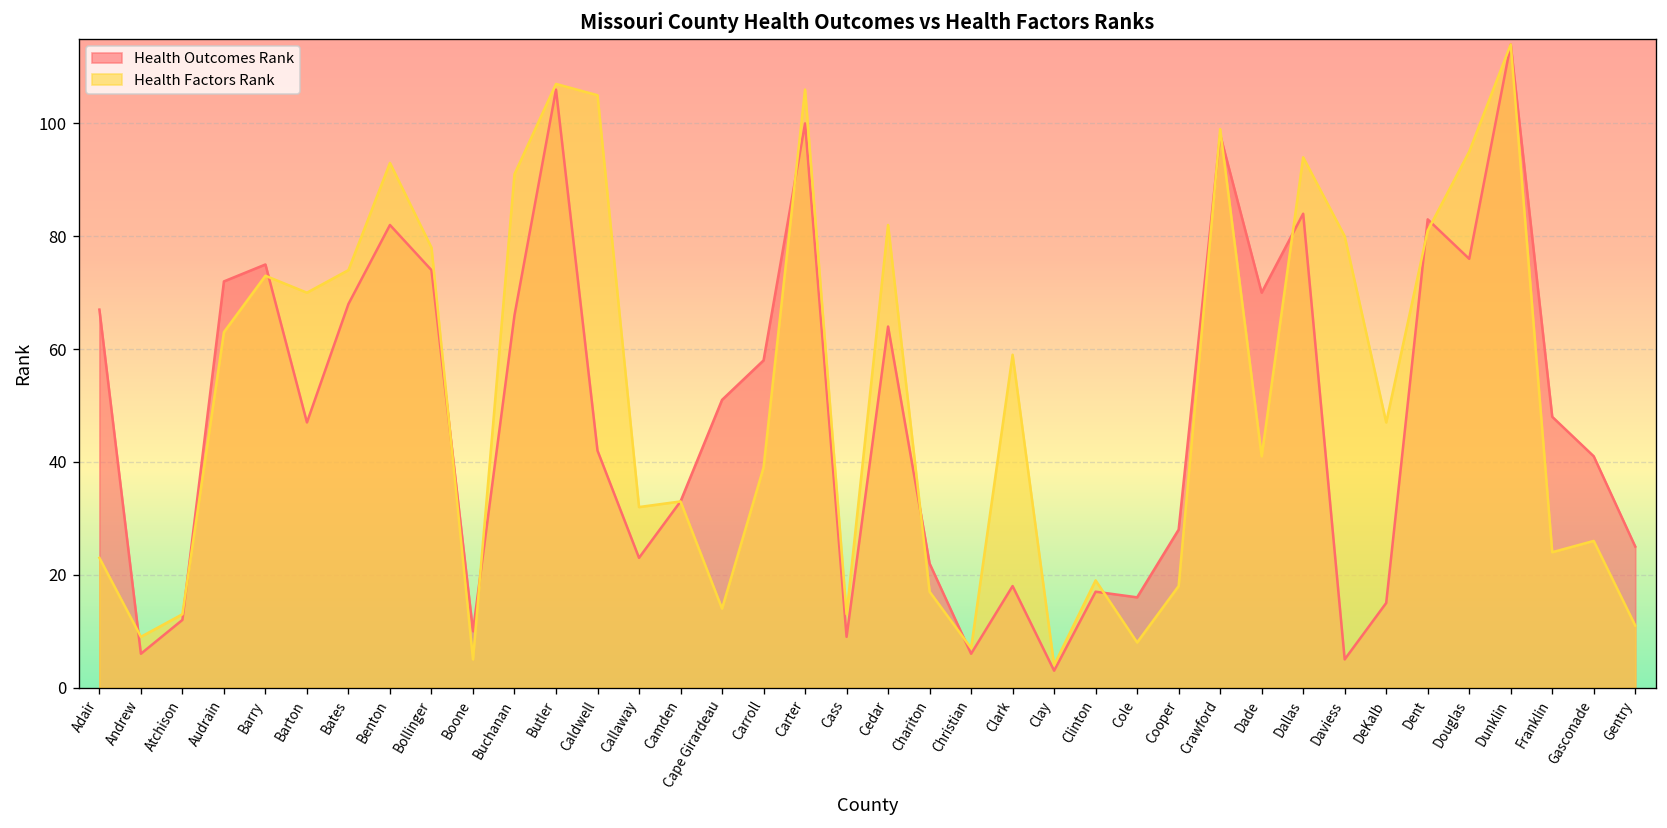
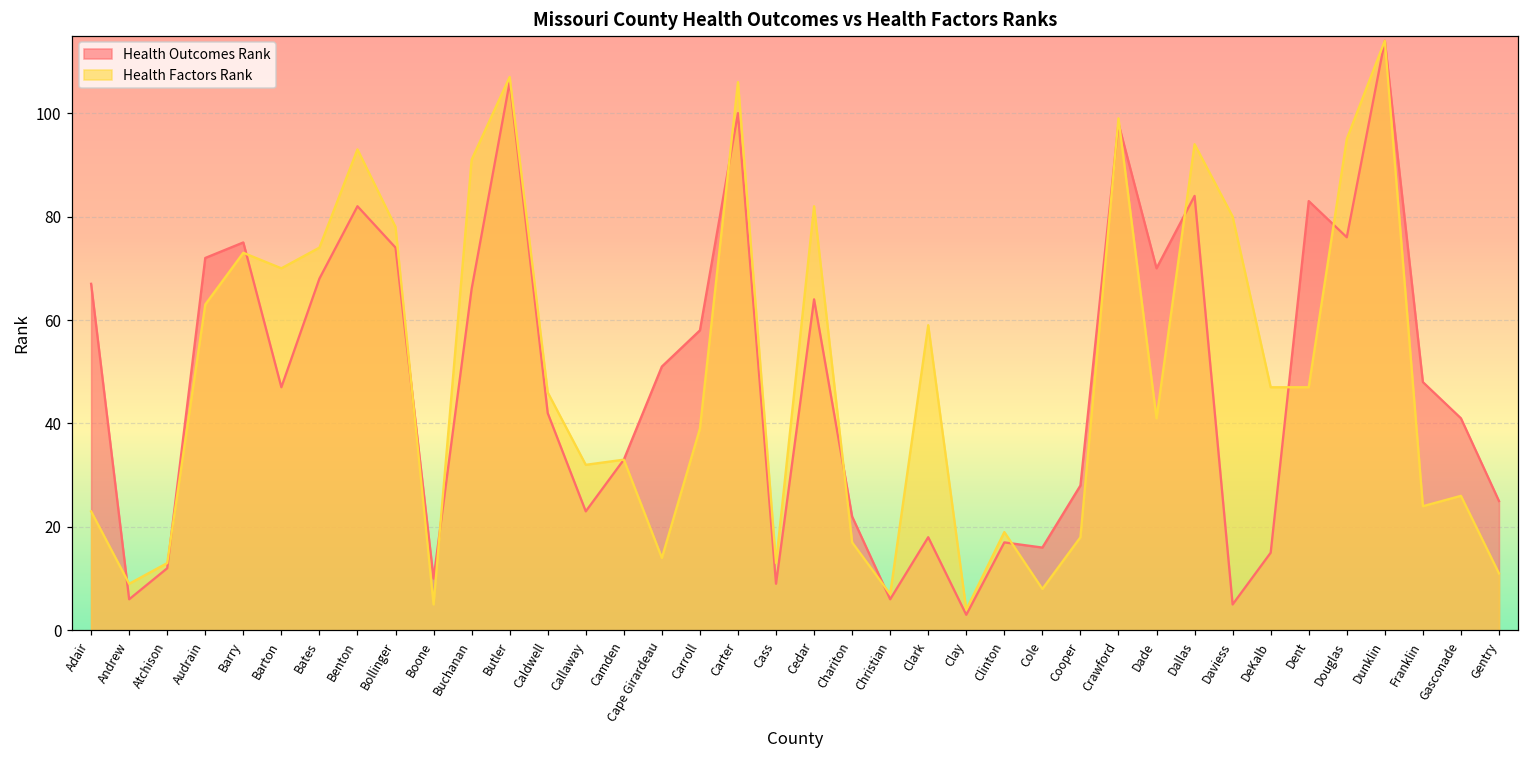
  {
    "Health Outcomes Rank": {
      "Adair": 67,
      "Andrew": 6,
      "Atchison": 12,
      "Audrain": 72,
      "Barry": 75,
      "Barton": 47,
      "Bates": 68,
      "Benton": 82,
      "Bollinger": 74,
      "Boone": 10,
      "Buchanan": 66,
      "Butler": 106,
      "Caldwell": 42,
      "Callaway": 23,
      "Cape Girardeau": 51,
      "Carroll": 58,
      "Carter": 100,
      "Cass": 9,
      "Cedar": 64,
      "Chariton": 22,
      "Christian": 6,
      "Clark": 18,
      "Clay": 3,
      "Clinton": 17,
      "Cole": 16,
      "Cooper": 28,
      "Crawford": 98,
      "Dade": 70,
      "Dallas": 84,
      "Daviess": 5,
      "DeKalb": 15,
      "Dent": 83,
      "Douglas": 76,
      "Franklin": 48,
      "Gasconade": 41,
      "Gentry": 25
    },
    "Health Factors Rank": {
      "Adair": 23,
      "Andrew": 9,
      "Atchison": 13,
      "Audrain": 63,
      "Barry": 73,
      "Barton": 70,
      "Bates": 74,
      "Benton": 93,
      "Bollinger": 78,
      "Boone": 5,
      "Buchanan": 91,
      "Butler": 107,
-     "Caldwell": 105,
+     "Caldwell": 46,
      "Callaway": 32,
      "Cape Girardeau": 14,
      "Carroll": 39,
      "Carter": 106,
      "Cass": 13,
      "Cedar": 82,
      "Chariton": 17,
      "Christian": 7,
      "Clark": 59,
      "Clay": 4,
      "Clinton": 19,
      "Cole": 8,
      "Cooper": 18,
      "Crawford": 99,
      "Dade": 41,
      "Dallas": 94,
      "Daviess": 80,
      "DeKalb": 47,
-     "Dent": 81,
+     "Dent": 47,
      "Douglas": 95,
      "Franklin": 24,
      "Gasconade": 26,
      "Gentry": 11
    }
  }
